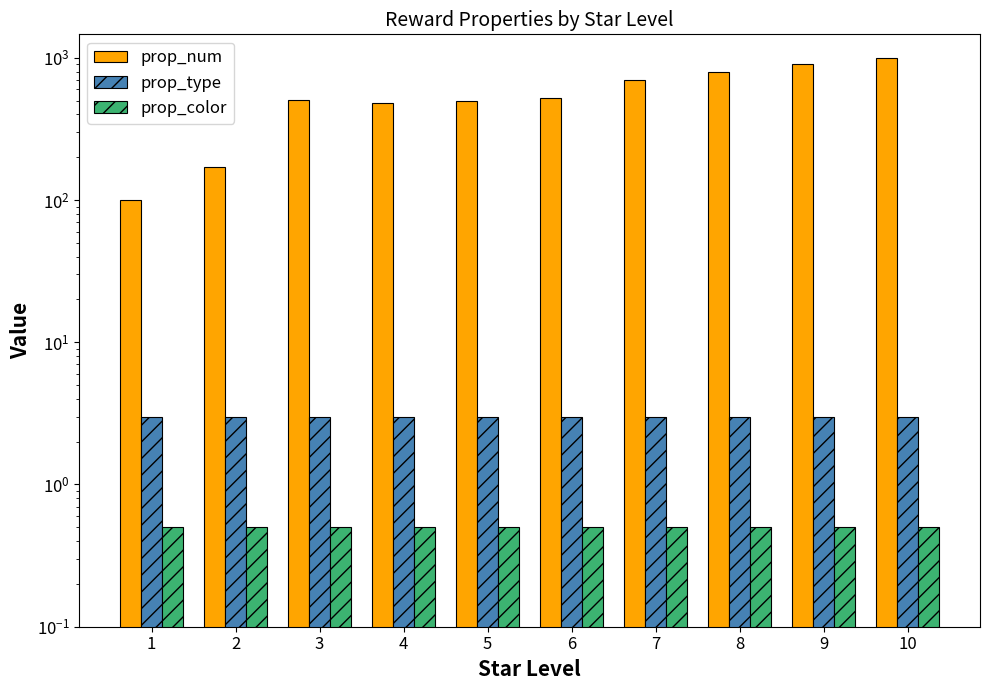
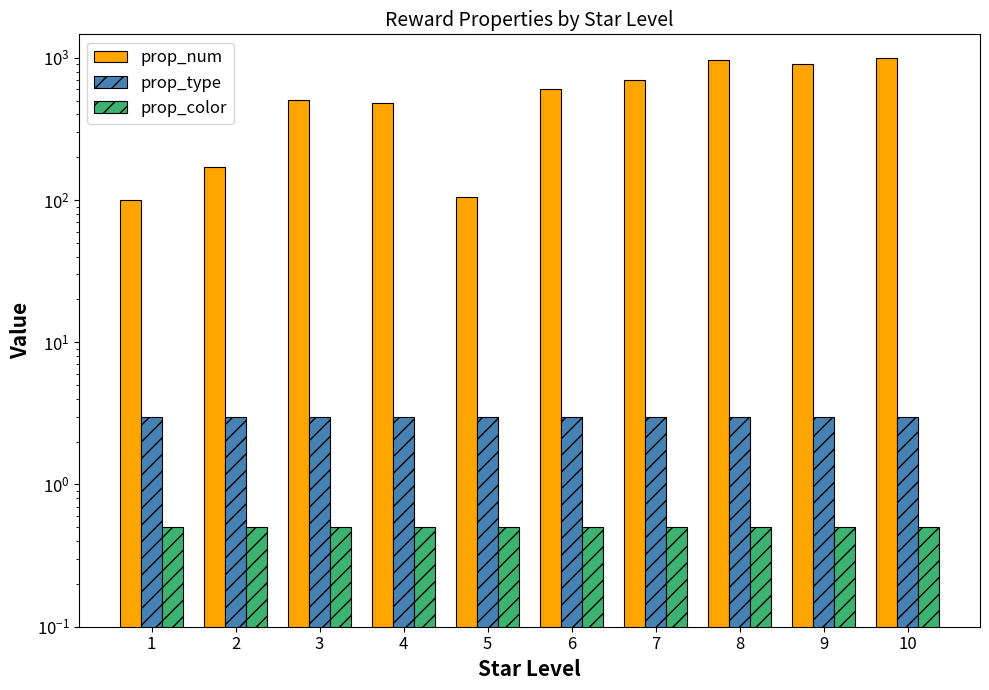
  {
    "prop_num": {
      "1": 100,
      "2": 170,
      "3": 500,
      "4": 480,
-     "5": 500,
-     "6": 520,
+     "5": 110,
+     "6": 600,
      "7": 700,
-     "8": 800,
+     "8": 1000,
      "9": 900,
      "10": 1000
    },
    "prop_type": {
      "1": 3,
      "2": 3,
      "3": 3,
      "4": 3,
      "5": 3,
      "6": 3,
      "7": 3,
      "8": 3,
      "9": 3,
      "10": 3
    },
    "prop_color": {
      "1": 0.50,
      "2": 0.50,
      "3": 0.50,
      "4": 0.50,
      "5": 0.50,
      "6": 0.50,
      "7": 0.50,
      "8": 0.50,
      "9": 0.50,
      "10": 0.50
    }
  }
